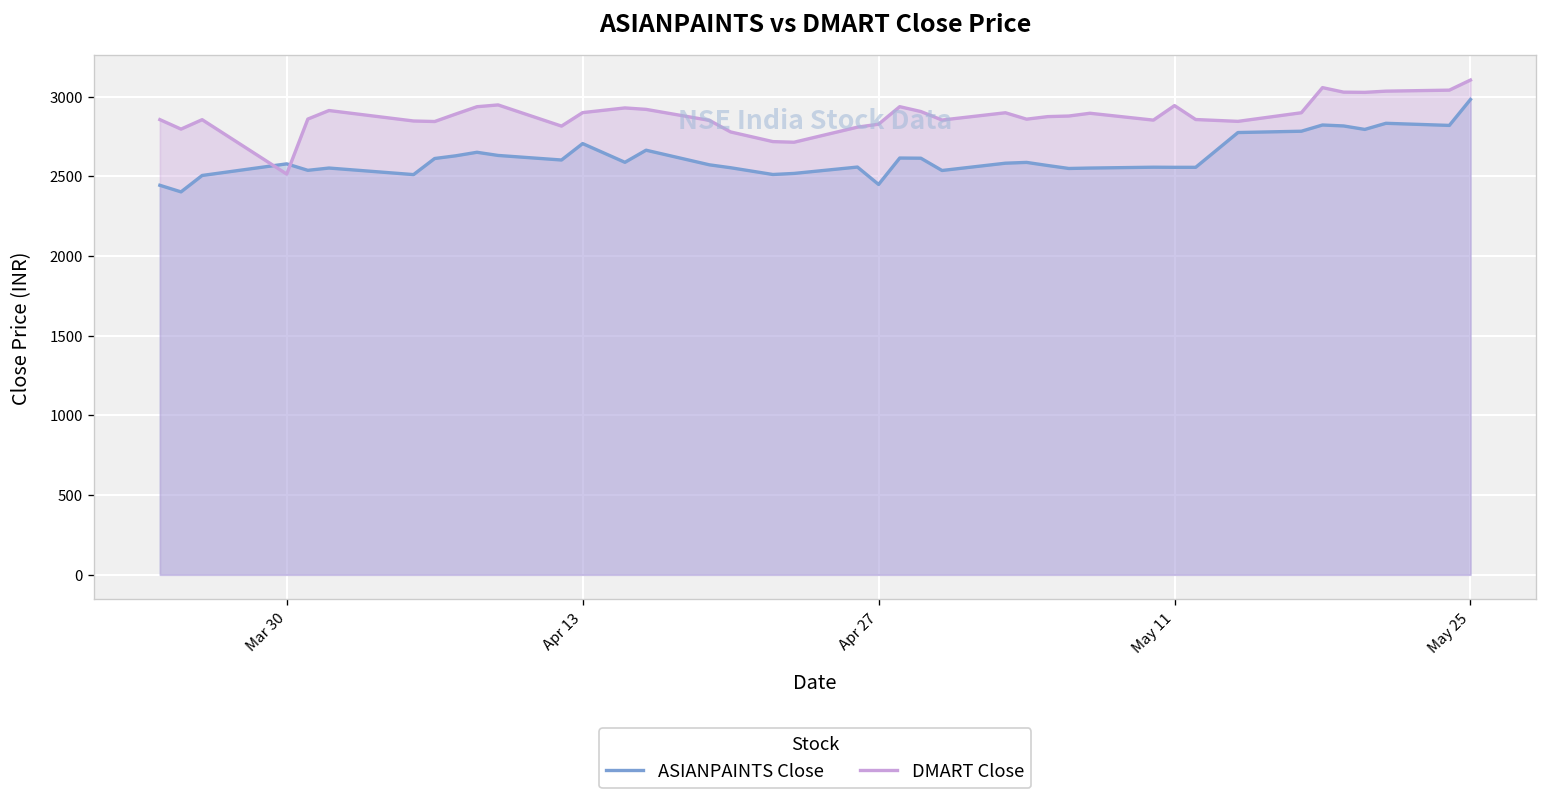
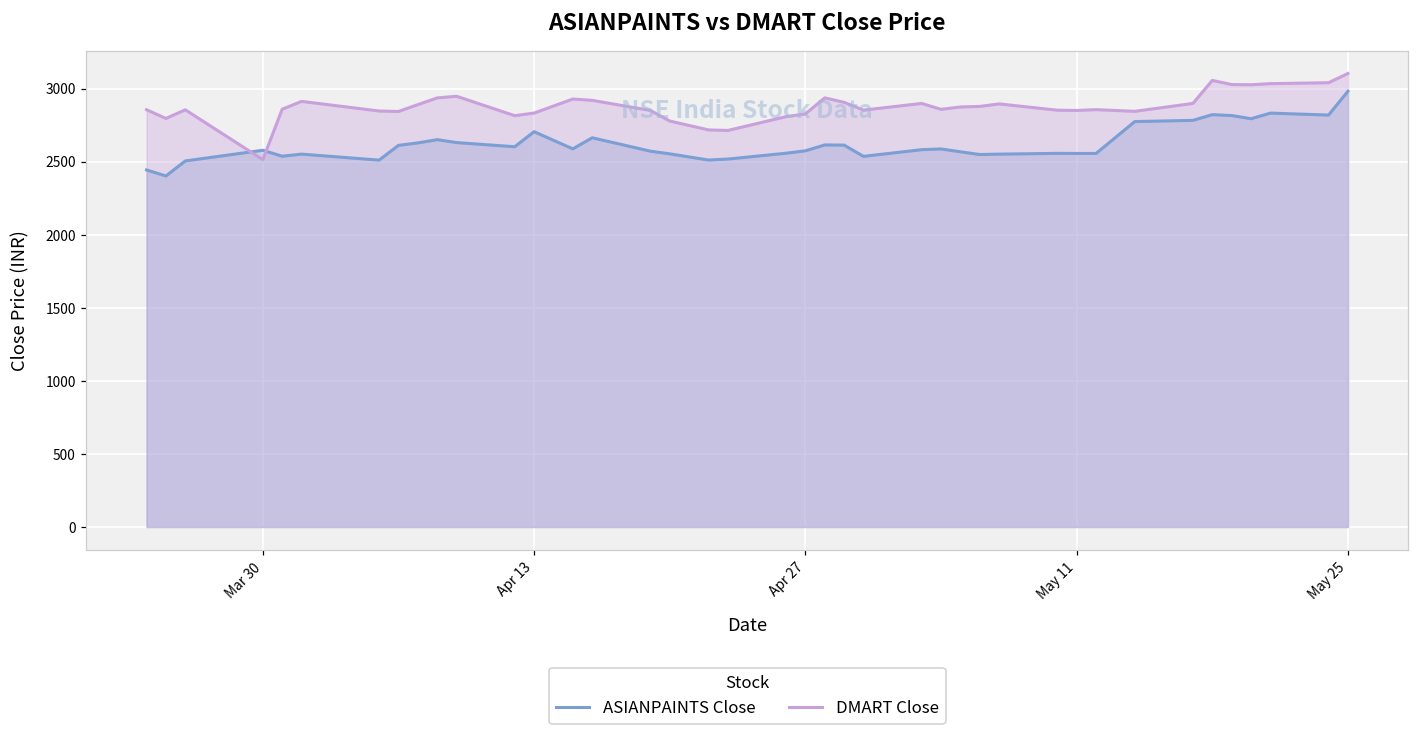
  {
    "ASIANPAINTS Close": {
      "Mar 30": 2580,
      "Apr 13": 2710,
-     "Apr 27": 2450,
+     "Apr 27": 2570,
      "May 11": 2560,
      "May 25": 2980
    },
    "DMART Close": {
      "Mar 30": 2510,
-     "Apr 13": 2900,
+     "Apr 13": 2830,
      "Apr 27": 2830,
-     "May 11": 2940,
+     "May 11": 2850,
      "May 25": 3100
    }
  }
